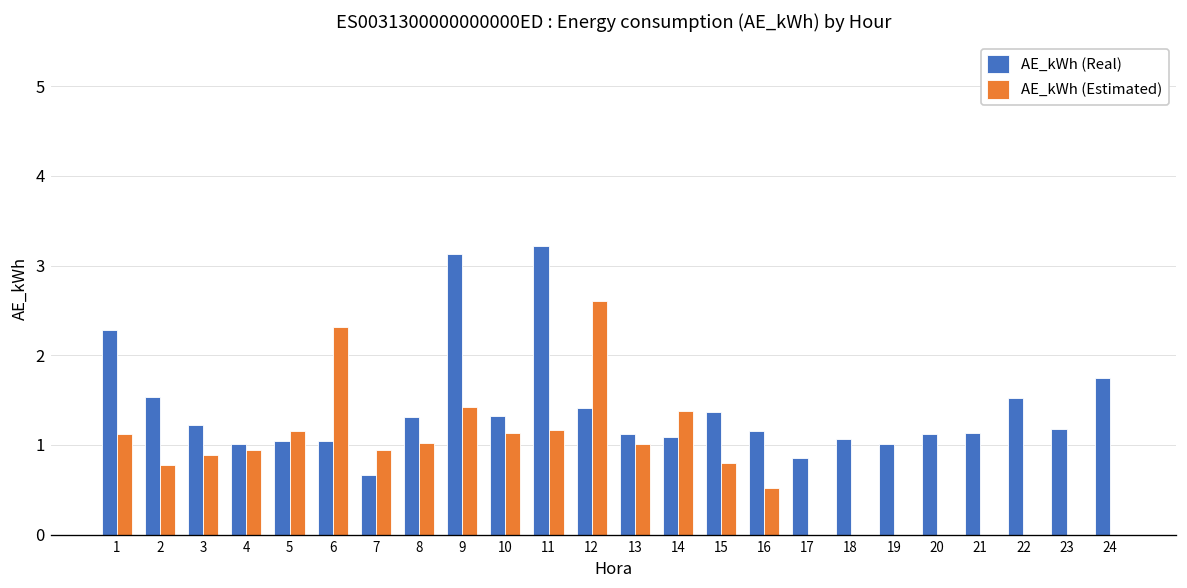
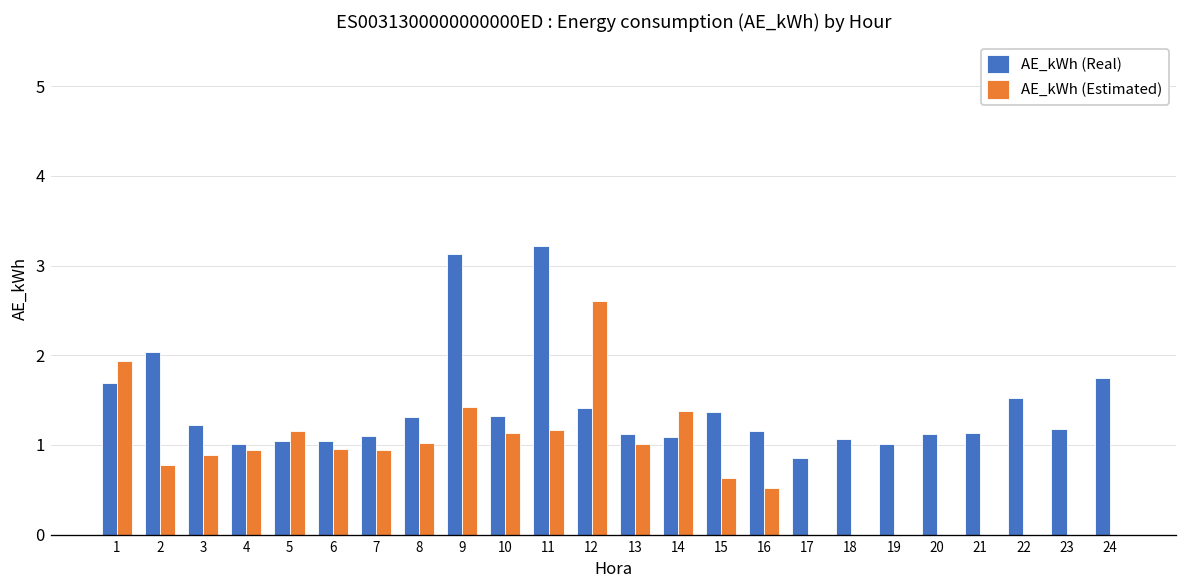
  {
    "AE_kWh (Real)": {
-     "1": 2.3,
-     "2": 1.5,
+     "1": 1.7,
+     "2": 2.0,
      "3": 1.2,
      "4": 1.0,
      "5": 1.0,
      "6": 1.0,
-     "7": 0.7,
+     "7": 1.1,
      "8": 1.3,
      "9": 3.1,
      "10": 1.3,
      "11": 3.2,
      "12": 1.4,
      "13": 1.1,
      "14": 1.1,
      "15": 1.4,
      "16": 1.2,
      "17": 0.9,
      "18": 1.1,
      "19": 1.0,
      "20": 1.1,
      "21": 1.1,
      "22": 1.5,
      "23": 1.2,
      "24": 1.7
    },
    "AE_kWh (Estimated)": {
-     "1": 1.1,
+     "1": 1.9,
      "2": 0.8,
      "3": 0.9,
      "4": 0.9,
      "5": 1.2,
-     "6": 2.3,
+     "6": 1.0,
      "7": 0.9,
      "8": 1.0,
      "9": 1.4,
      "10": 1.1,
      "11": 1.2,
      "12": 2.6,
      "13": 1.0,
      "14": 1.4,
-     "15": 0.8,
+     "15": 0.6,
      "16": 0.5,
      "17": 0.0,
      "18": 0.0,
      "19": 0.0,
      "20": 0.0,
      "21": 0.0,
      "22": 0.0,
      "23": 0.0,
      "24": 0.0
    }
  }
